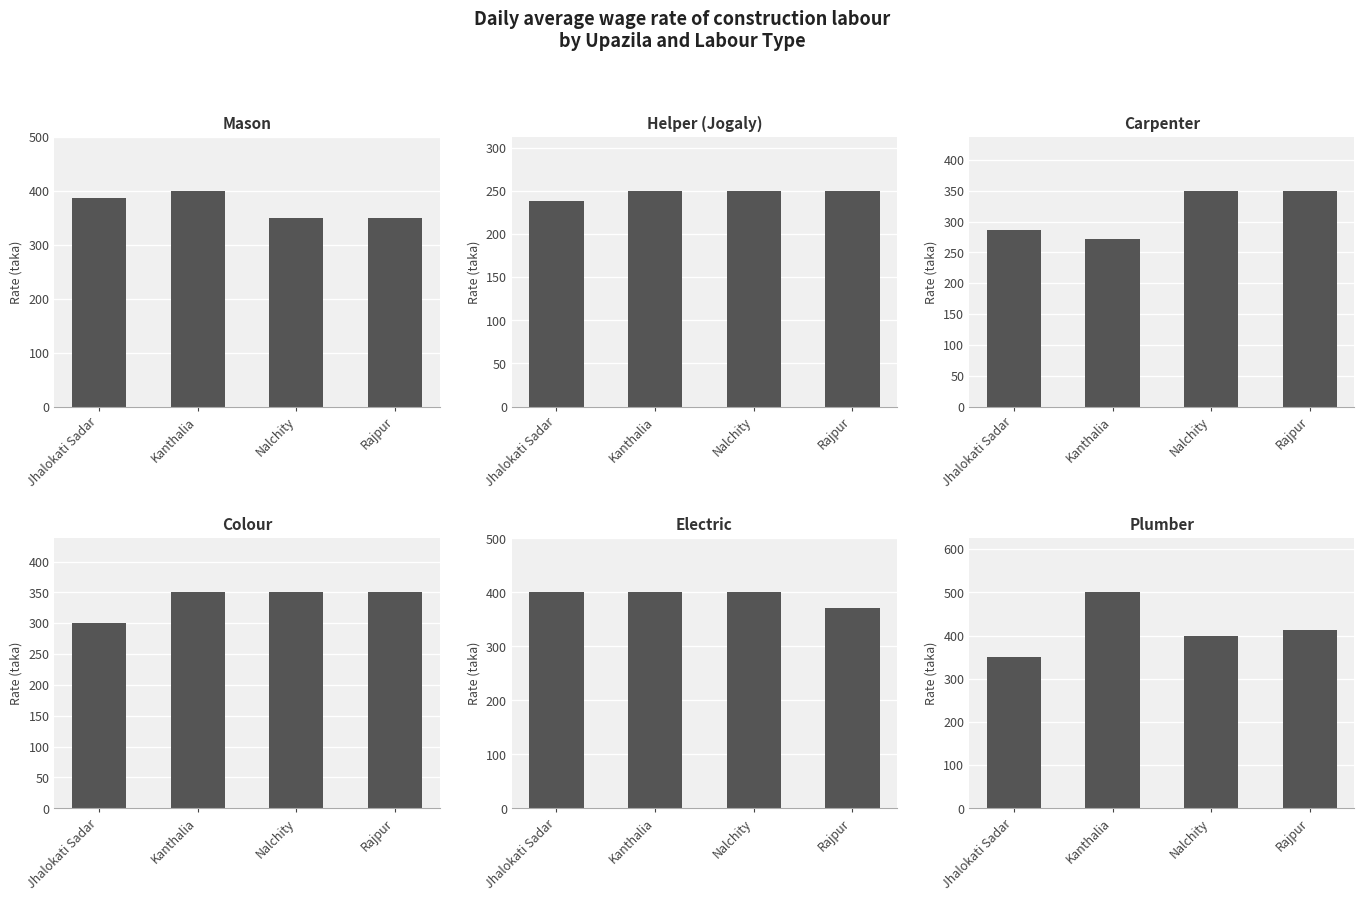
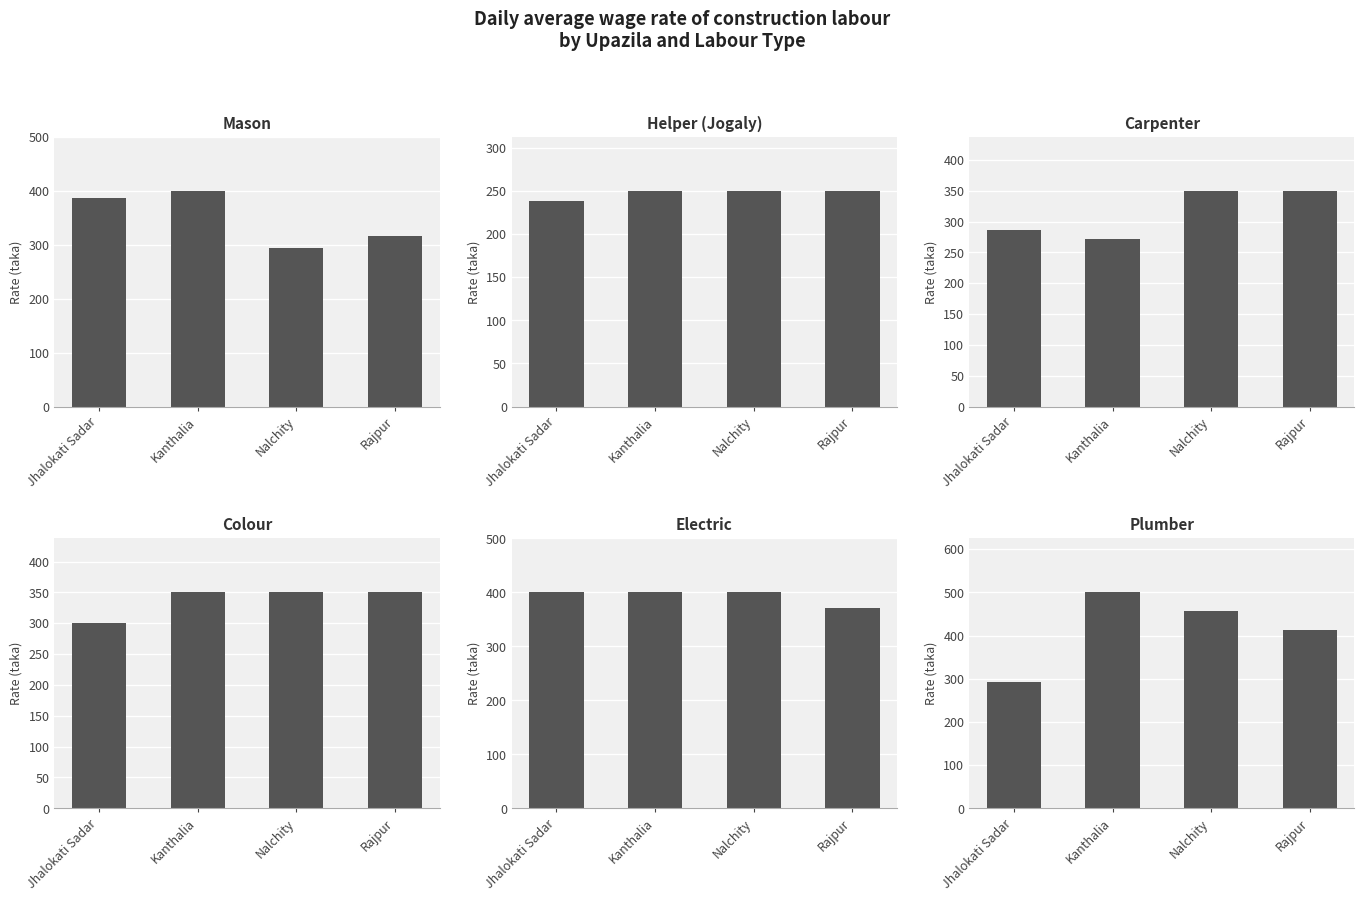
  {
    "Mason": {
      "Jhalokati Sadar": 390,
      "Kanthalia": 400,
-     "Nalchity": 350,
-     "Rajpur": 350
+     "Nalchity": 290,
+     "Rajpur": 320
    },
    "Helper (Jogaly)": {
      "Jhalokati Sadar": 240,
      "Kanthalia": 250,
      "Nalchity": 250,
      "Rajpur": 250
    },
    "Carpenter": {
      "Jhalokati Sadar": 290,
      "Kanthalia": 270,
      "Nalchity": 350,
      "Rajpur": 350
    },
    "Colour": {
      "Jhalokati Sadar": 300,
      "Kanthalia": 350,
      "Nalchity": 350,
      "Rajpur": 350
    },
    "Electric": {
      "Jhalokati Sadar": 400,
      "Kanthalia": 400,
      "Nalchity": 400,
      "Rajpur": 370
    },
    "Plumber": {
-     "Jhalokati Sadar": 350,
+     "Jhalokati Sadar": 290,
      "Kanthalia": 500,
-     "Nalchity": 400,
+     "Nalchity": 460,
      "Rajpur": 410
    }
  }
